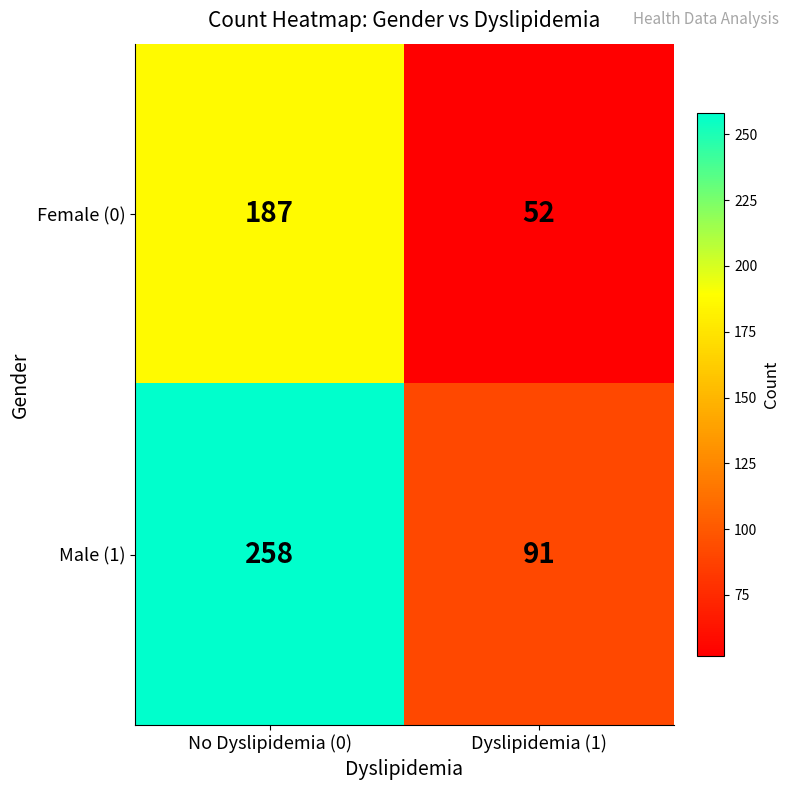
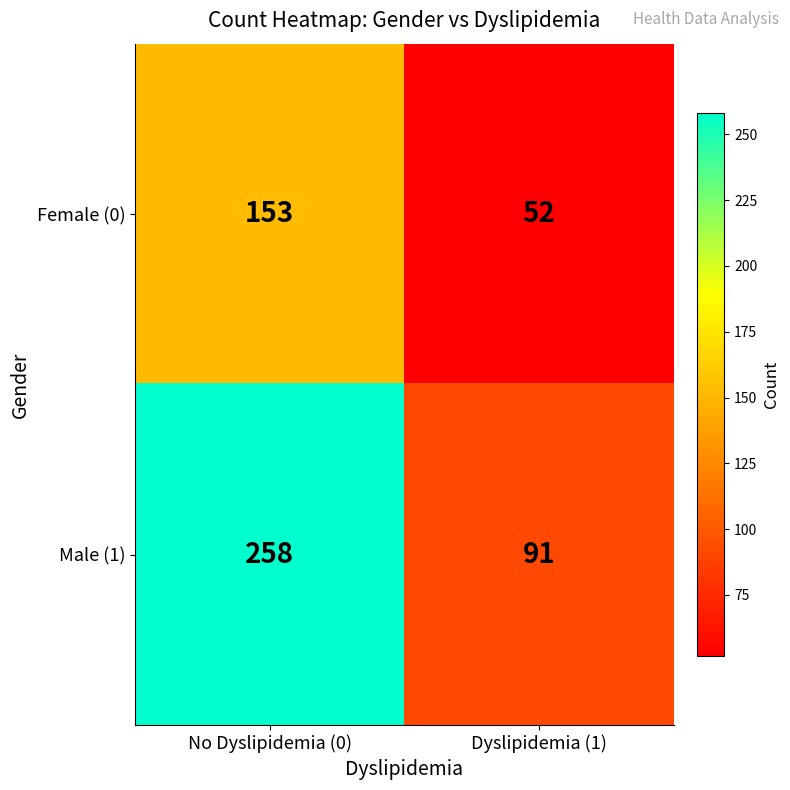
  {
    "Female (0)": {
-     "No Dyslipidemia (0)": 187,
+     "No Dyslipidemia (0)": 153,
      "Dyslipidemia (1)": 52
    },
    "Male (1)": {
      "No Dyslipidemia (0)": 258,
      "Dyslipidemia (1)": 91
    }
  }
